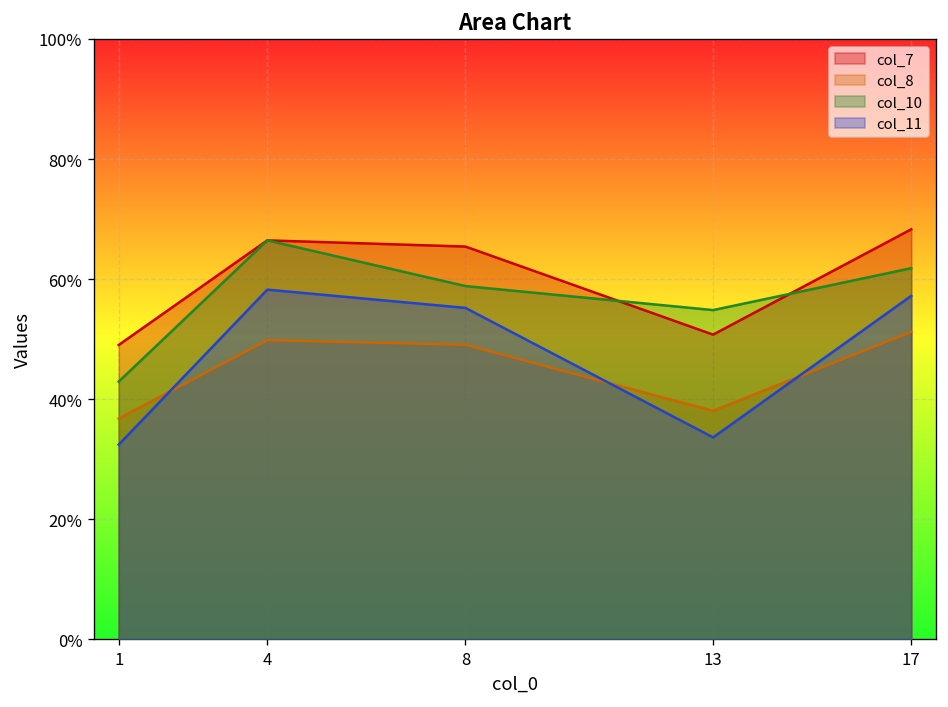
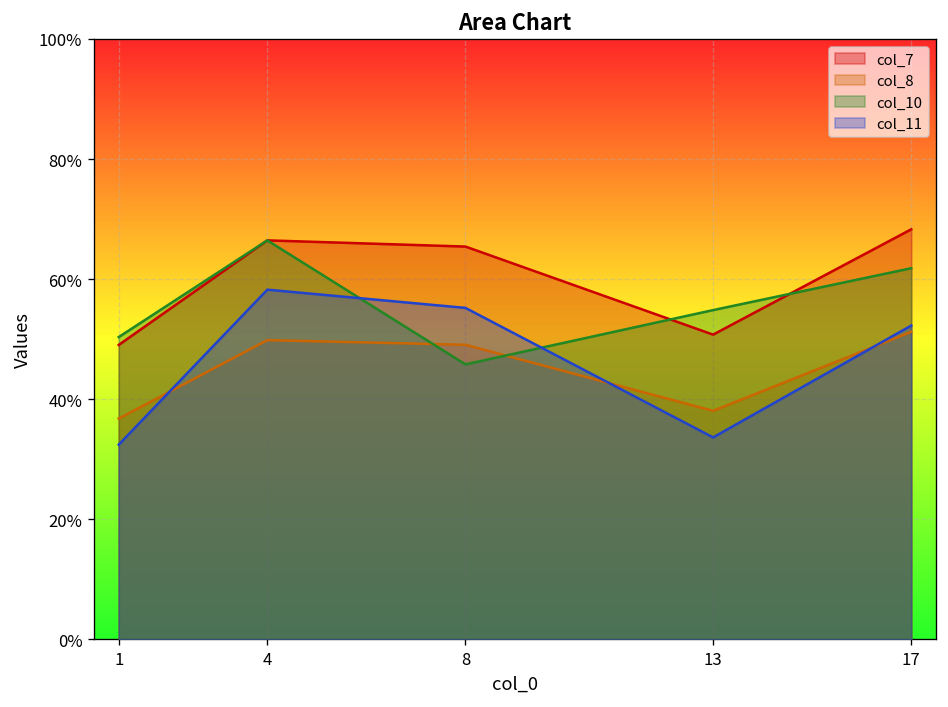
  {
    "col_10": {
-     "1": "43%",
-     "8": "59%",
+     "1": "50%",
+     "8": "46%",
      "13": "55%",
      "17": "62%"
    },
    "col_11": {
      "1": "32%",
      "4": "58%",
      "8": "55%",
      "13": "34%",
-     "17": "57%"
+     "17": "52%"
    }
  }
